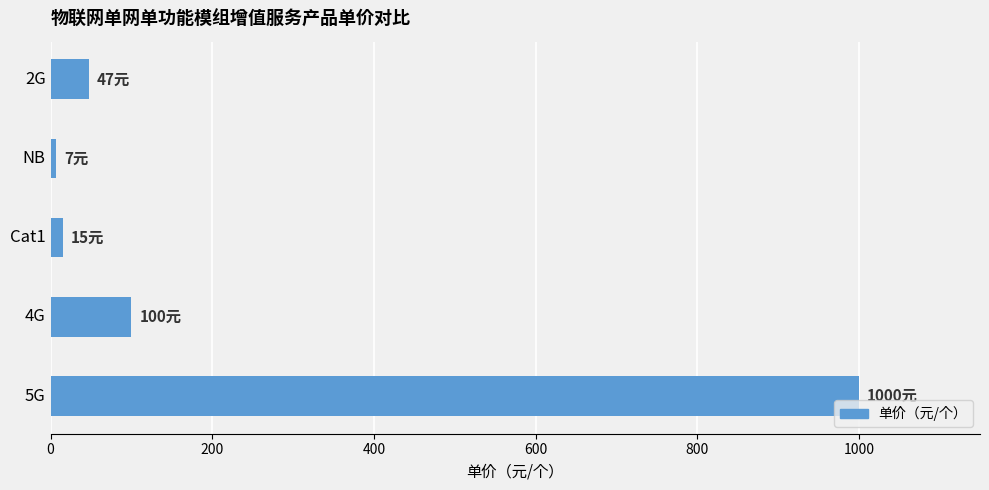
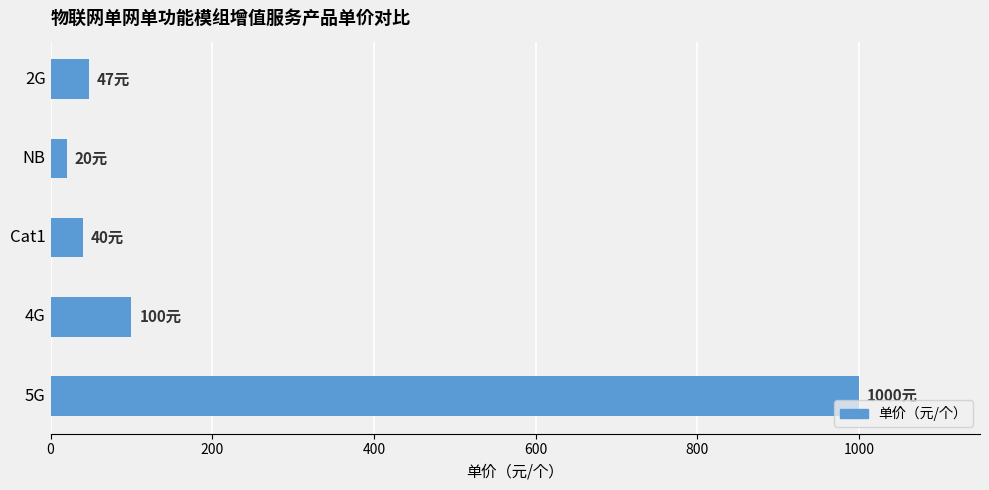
  {
    "2G": "47元",
-   "NB": "7元",
-   "Cat1": "15元",
+   "NB": "20元",
+   "Cat1": "40元",
    "4G": "100元"
  }
